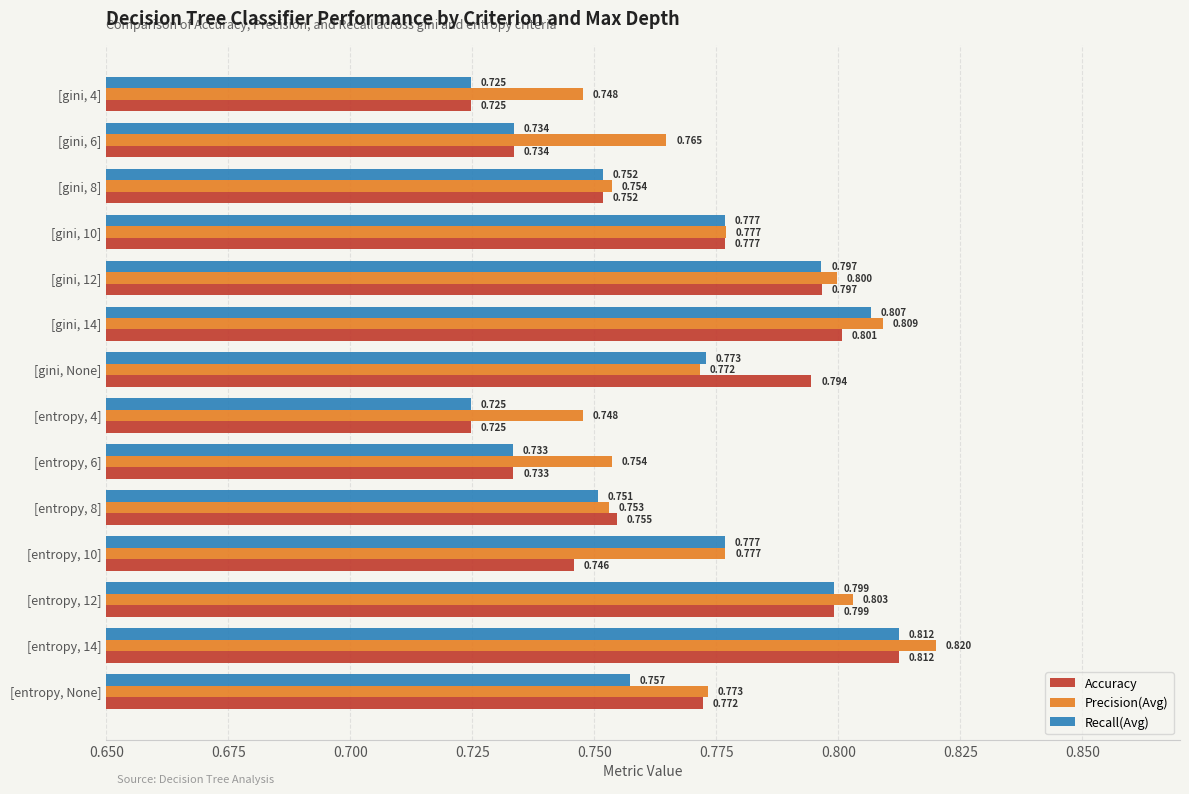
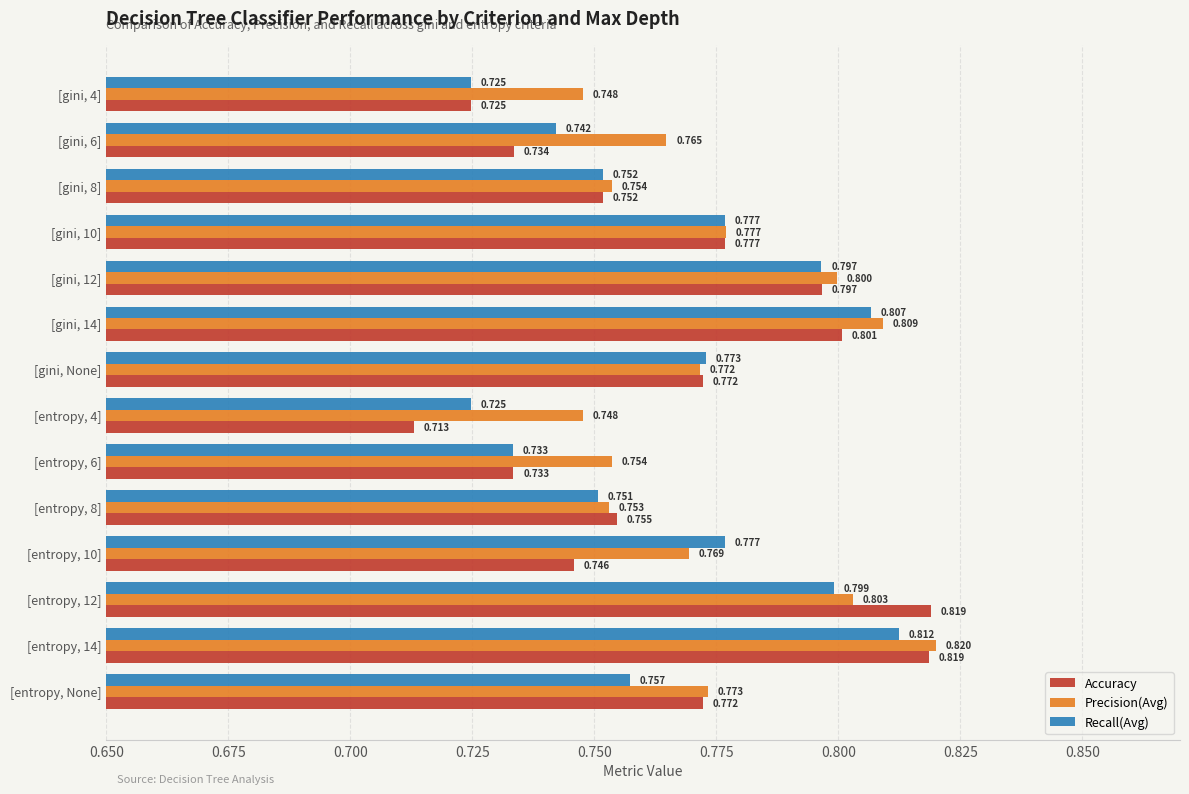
  {
    "Accuracy": {
      "[gini, 4]": 0.725,
      "[gini, 6]": 0.734,
      "[gini, 8]": 0.752,
      "[gini, 10]": 0.777,
      "[gini, 12]": 0.797,
      "[gini, 14]": 0.801,
-     "[gini, None]": 0.794,
-     "[entropy, 4]": 0.725,
+     "[gini, None]": 0.772,
+     "[entropy, 4]": 0.713,
      "[entropy, 6]": 0.733,
      "[entropy, 8]": 0.755,
      "[entropy, 10]": 0.746,
-     "[entropy, 12]": 0.799,
-     "[entropy, 14]": 0.812,
+     "[entropy, 12]": 0.819,
+     "[entropy, 14]": 0.819,
      "[entropy, None]": 0.772
    },
    "Precision(Avg)": {
      "[gini, 4]": 0.748,
      "[gini, 6]": 0.765,
      "[gini, 8]": 0.754,
      "[gini, 10]": 0.777,
      "[gini, 12]": 0.800,
      "[gini, 14]": 0.809,
      "[gini, None]": 0.772,
      "[entropy, 4]": 0.748,
      "[entropy, 6]": 0.754,
      "[entropy, 8]": 0.753,
-     "[entropy, 10]": 0.777,
+     "[entropy, 10]": 0.769,
      "[entropy, 12]": 0.803,
      "[entropy, 14]": 0.820,
      "[entropy, None]": 0.773
    },
    "Recall(Avg)": {
      "[gini, 4]": 0.725,
-     "[gini, 6]": 0.734,
+     "[gini, 6]": 0.742,
      "[gini, 8]": 0.752,
      "[gini, 10]": 0.777,
      "[gini, 12]": 0.797,
      "[gini, 14]": 0.807,
      "[gini, None]": 0.773,
      "[entropy, 4]": 0.725,
      "[entropy, 6]": 0.733,
      "[entropy, 8]": 0.751,
      "[entropy, 10]": 0.777,
      "[entropy, 12]": 0.799,
      "[entropy, 14]": 0.812,
      "[entropy, None]": 0.757
    }
  }
